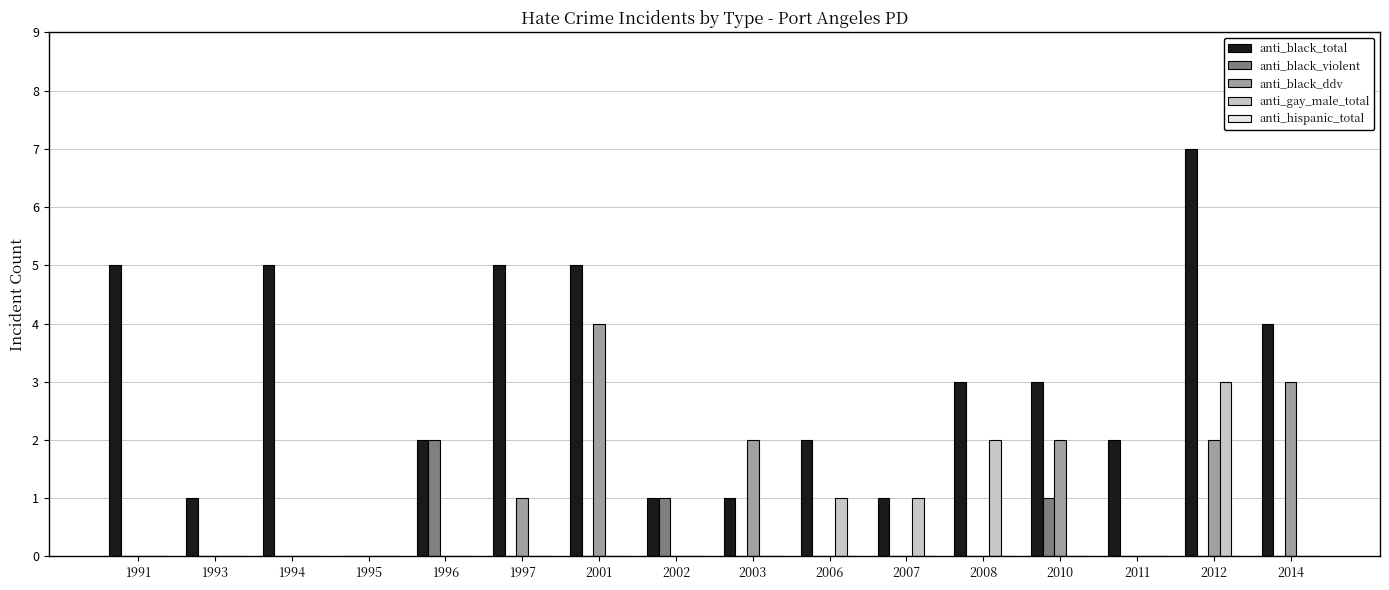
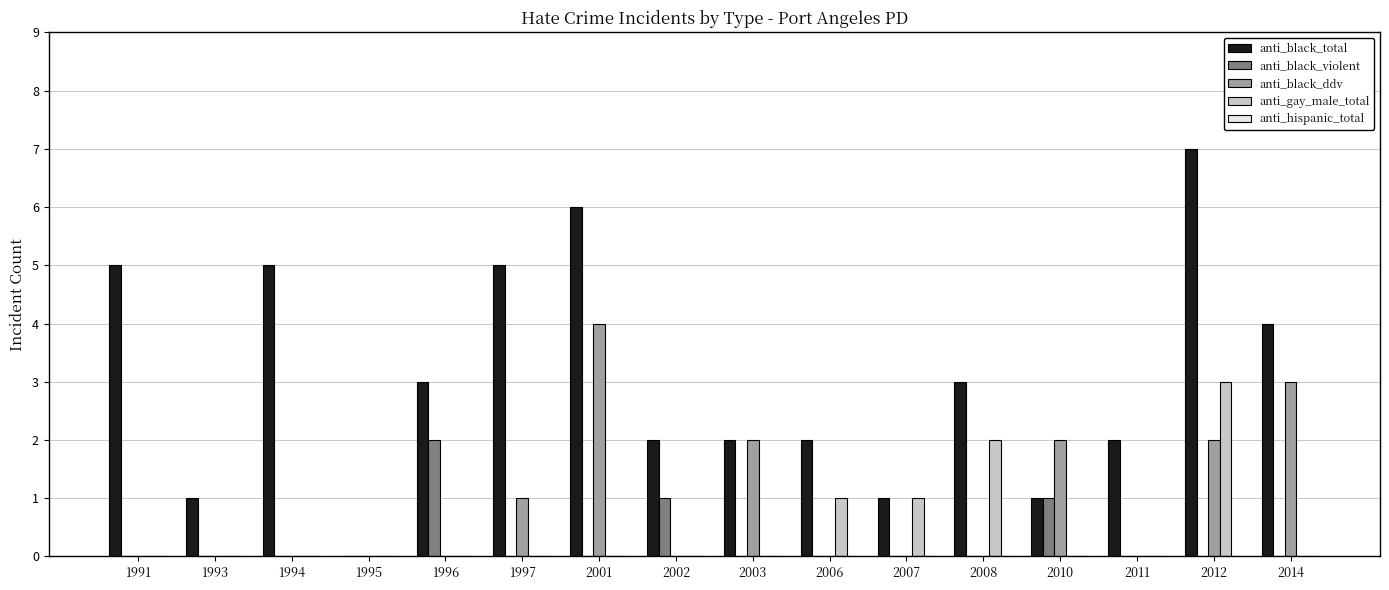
  {
    "anti_black_total": {
      "1991": 5,
      "1993": 1,
      "1994": 5,
      "1995": 0,
-     "1996": 2,
+     "1996": 3,
      "1997": 5,
-     "2001": 5,
-     "2002": 1,
-     "2003": 1,
+     "2001": 6,
+     "2002": 2,
+     "2003": 2,
      "2006": 2,
      "2007": 1,
      "2008": 3,
-     "2010": 3,
+     "2010": 1,
      "2011": 2,
      "2012": 7,
      "2014": 4
    }
  }
